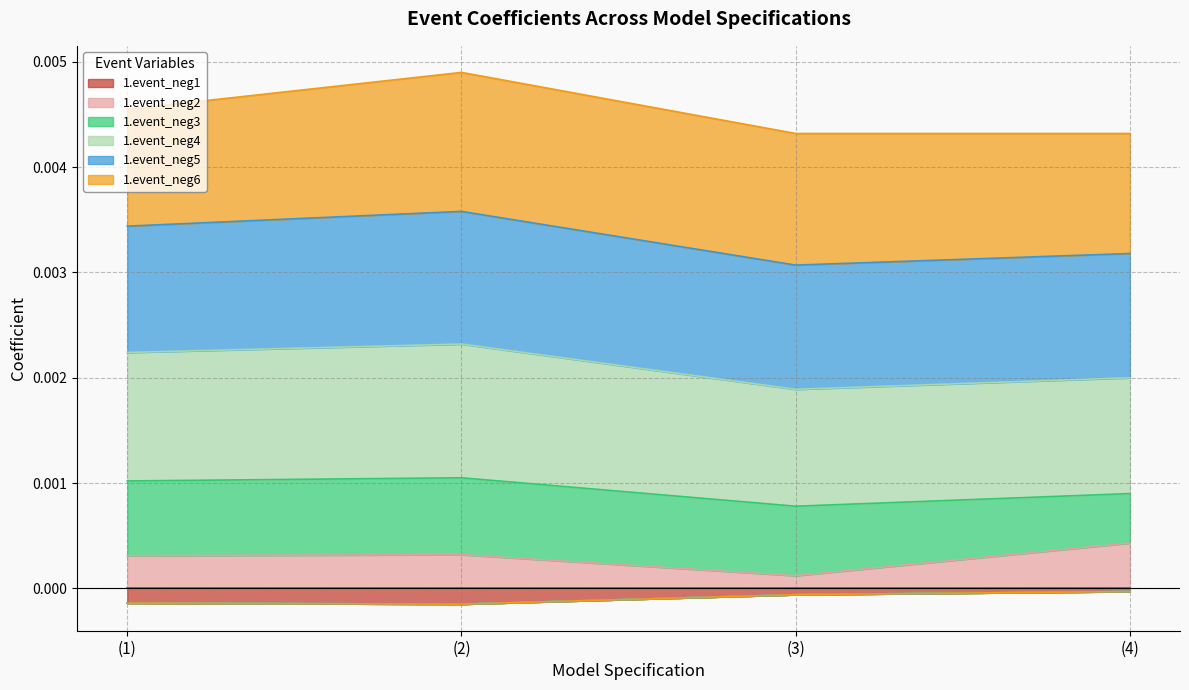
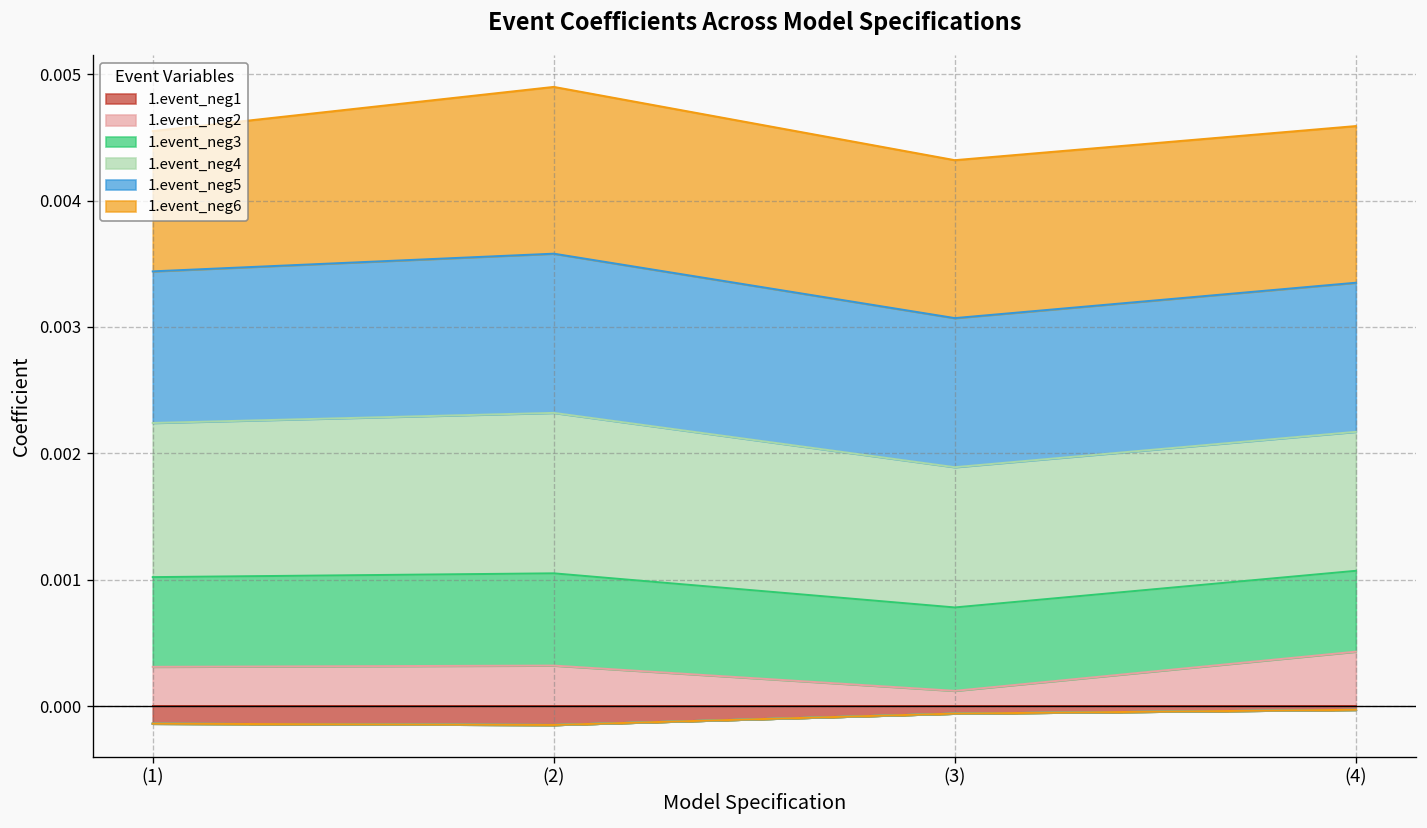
  {
    "1.event_neg2": {
      "(1)": 0.00031,
      "(2)": 0.00032,
      "(3)": 0.00012,
      "(4)": 0.00043
    },
    "1.event_neg3": {
      "(1)": 0.00071,
      "(2)": 0.00073,
      "(3)": 0.00066,
-     "(4)": 0.00047
+     "(4)": 0.00064
    },
    "1.event_neg4": {
      "(1)": 0.00122,
      "(2)": 0.00127,
      "(3)": 0.00111,
      "(4)": 0.00110
    },
    "1.event_neg5": {
      "(1)": 0.00120,
      "(2)": 0.00126,
      "(3)": 0.00118,
      "(4)": 0.00118
    },
    "1.event_neg6": {
      "(2)": 0.00132,
      "(3)": 0.00125,
-     "(4)": 0.00114
+     "(4)": 0.00124
    }
  }
